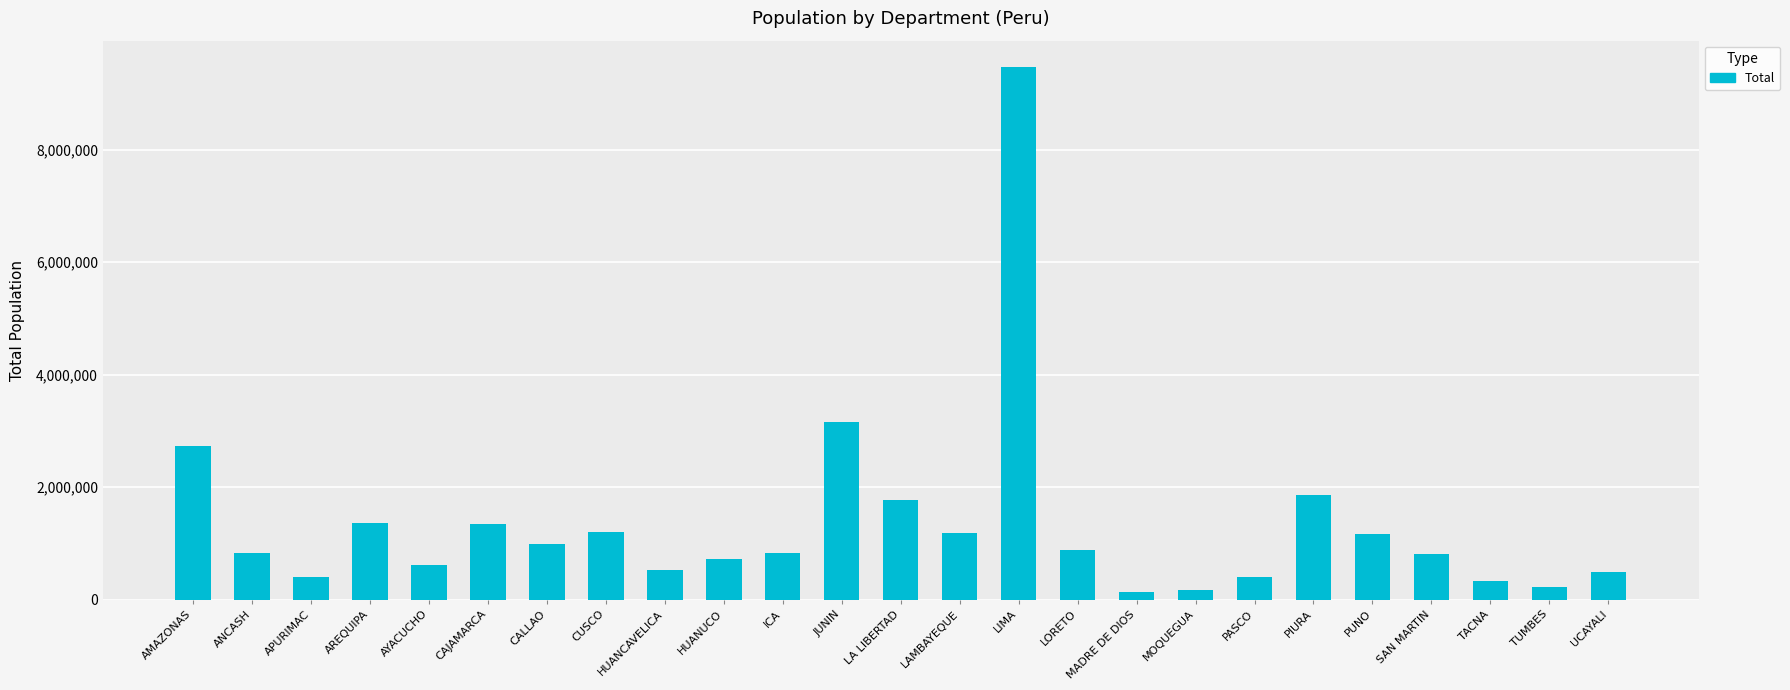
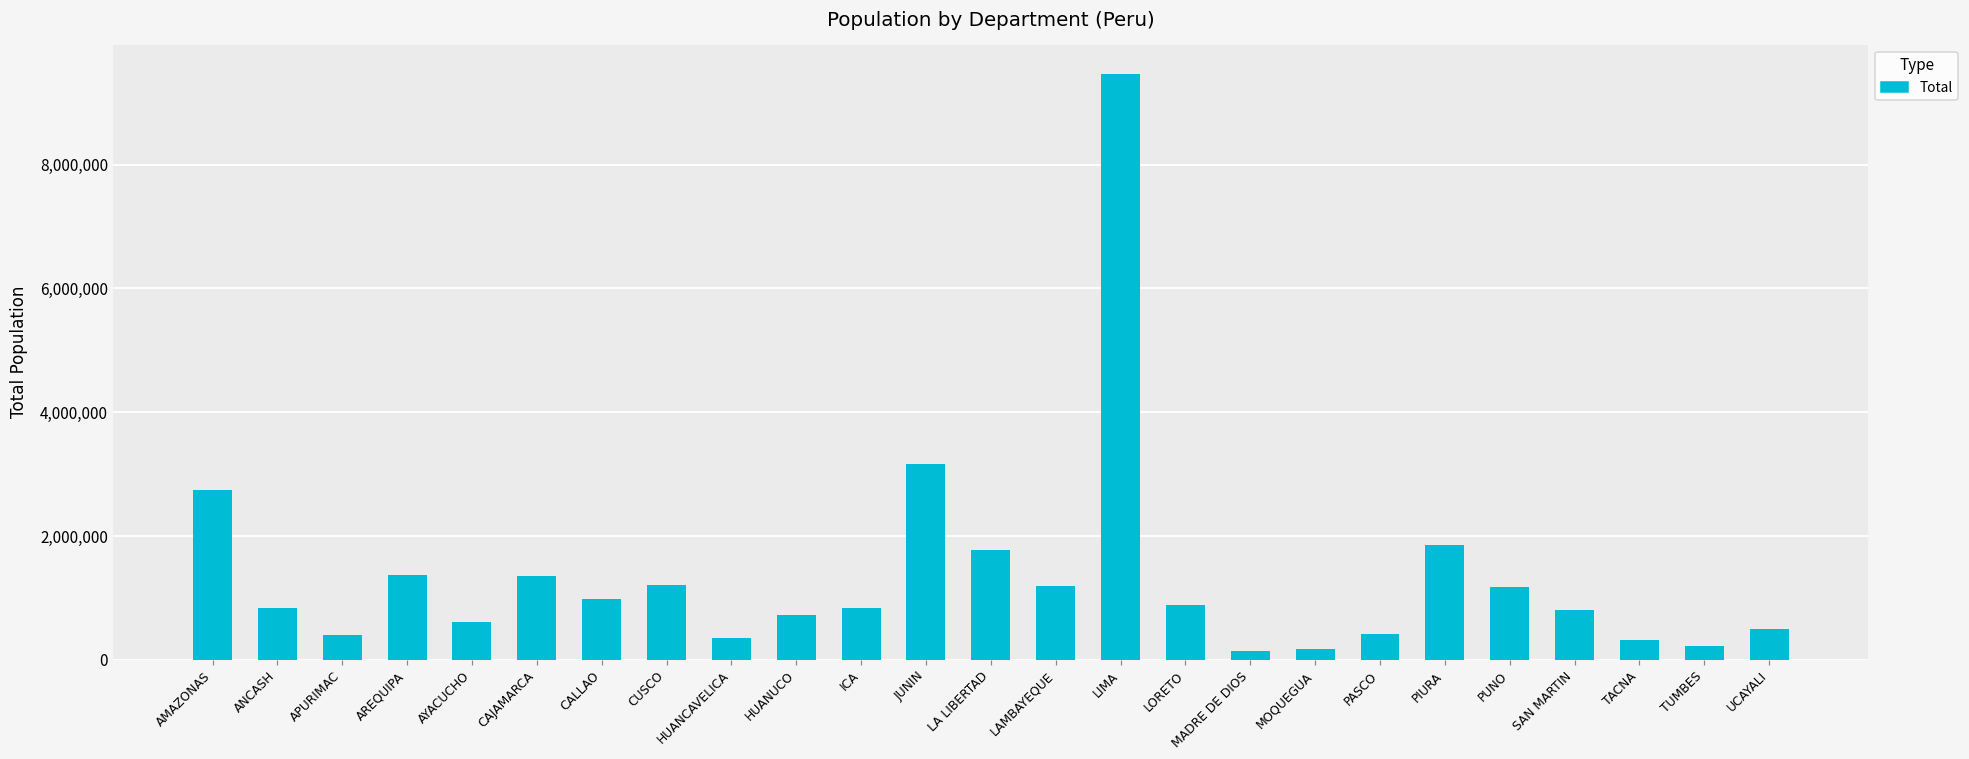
  {
    "AMAZONAS": "2,700,000",
    "ANCASH": "800,000",
    "APURIMAC": "400,000",
    "AREQUIPA": "1,400,000",
    "AYACUCHO": "600,000",
    "CAJAMARCA": "1,400,000",
    "CALLAO": "1,000,000",
    "CUSCO": "1,200,000",
-   "HUANCAVELICA": "500,000",
+   "HUANCAVELICA": "400,000",
    "HUANUCO": "700,000",
    "ICA": "800,000",
    "JUNIN": "3,200,000",
    "LA LIBERTAD": "1,800,000",
    "LAMBAYEQUE": "1,200,000",
    "LIMA": "9,500,000",
    "LORETO": "900,000",
    "MADRE DE DIOS": "100,000",
    "MOQUEGUA": "200,000",
    "PASCO": "400,000",
    "PIURA": "1,900,000",
    "PUNO": "1,200,000",
    "SAN MARTIN": "800,000",
    "TACNA": "300,000",
    "TUMBES": "200,000",
    "UCAYALI": "500,000"
  }
